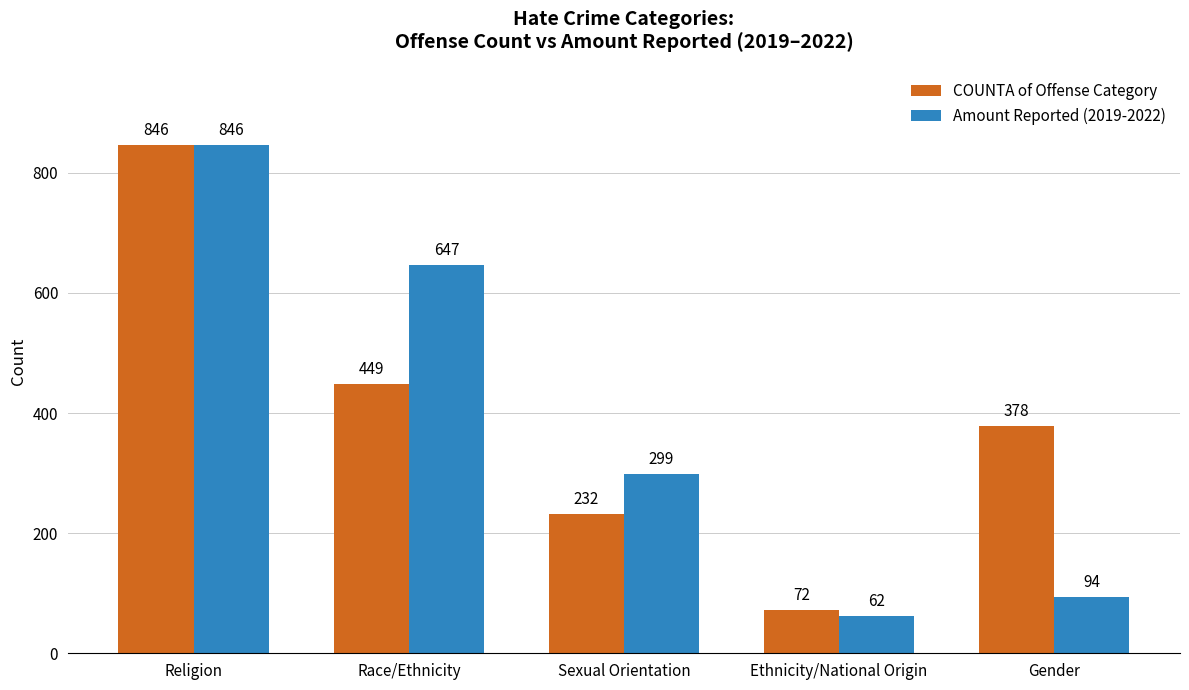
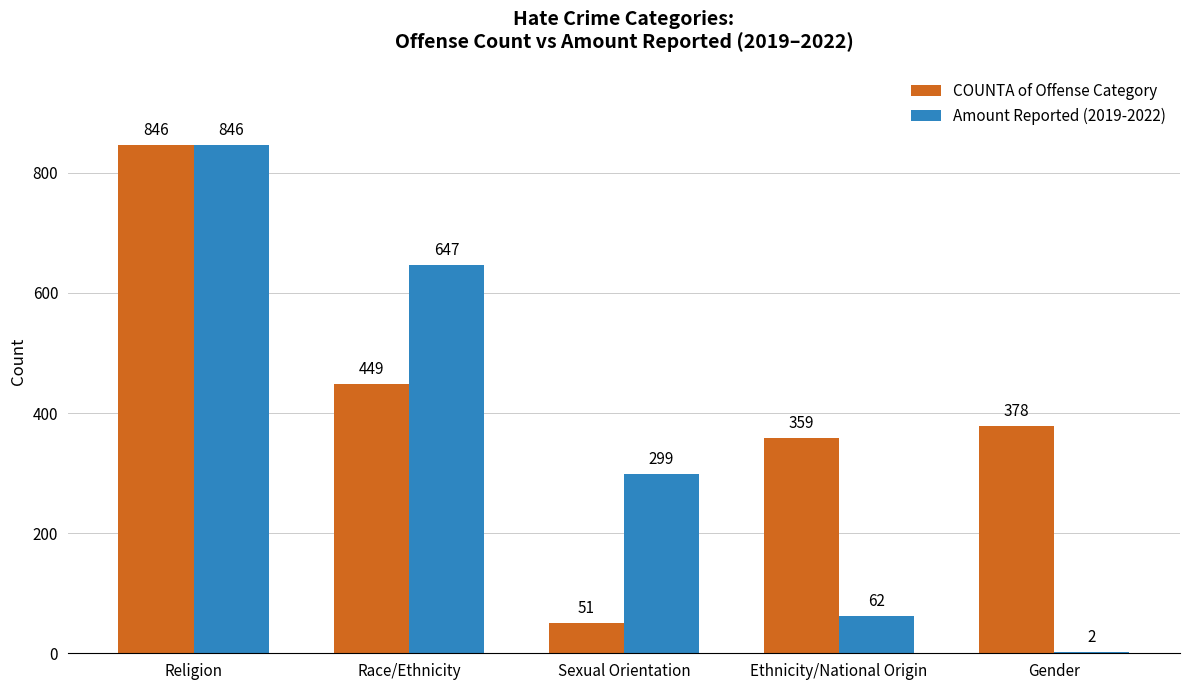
  {
    "COUNTA of Offense Category": {
      "Religion": 846,
      "Race/Ethnicity": 449,
-     "Sexual Orientation": 232,
-     "Ethnicity/National Origin": 72,
+     "Sexual Orientation": 51,
+     "Ethnicity/National Origin": 359,
      "Gender": 378
    },
    "Amount Reported (2019-2022)": {
      "Religion": 846,
      "Race/Ethnicity": 647,
      "Sexual Orientation": 299,
      "Ethnicity/National Origin": 62,
-     "Gender": 94
+     "Gender": 2
    }
  }
